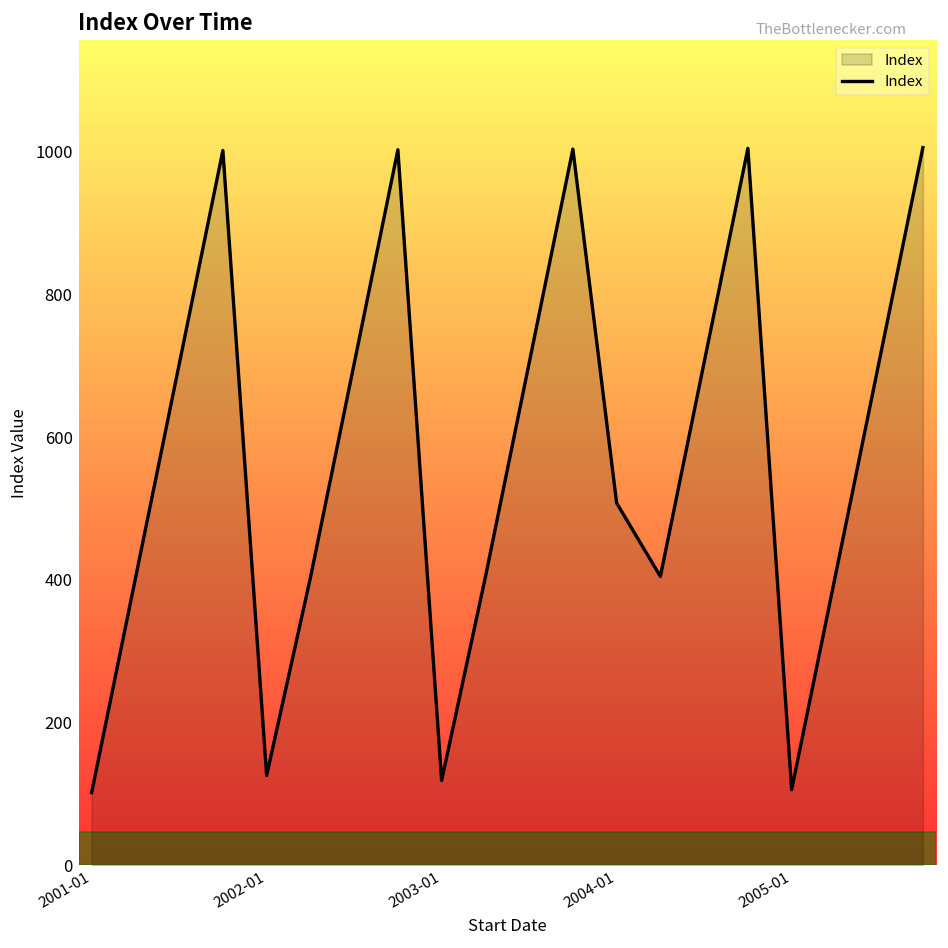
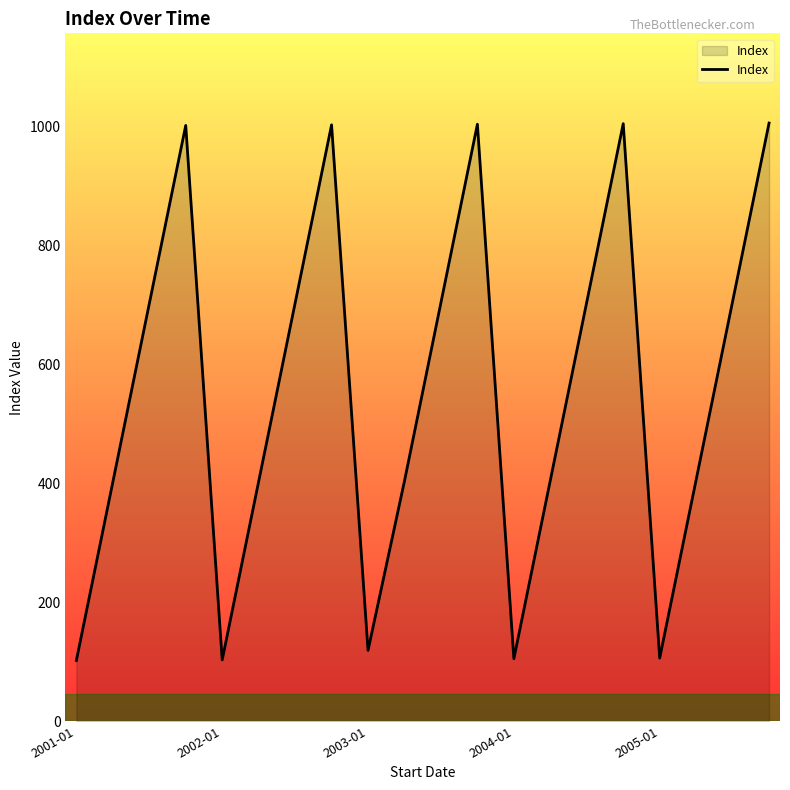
  {
    "2001-01": 100,
-   "2002-01": 130,
+   "2002-01": 100,
    "2003-01": 120,
-   "2004-01": 510,
+   "2004-01": 110,
    "2005-01": 110
  }
